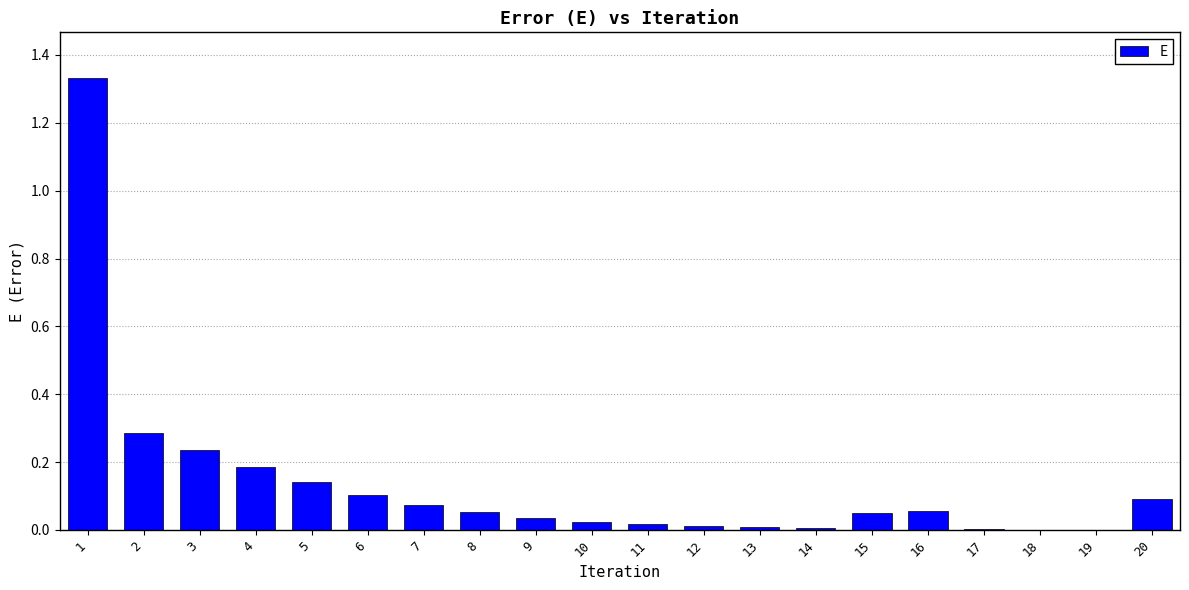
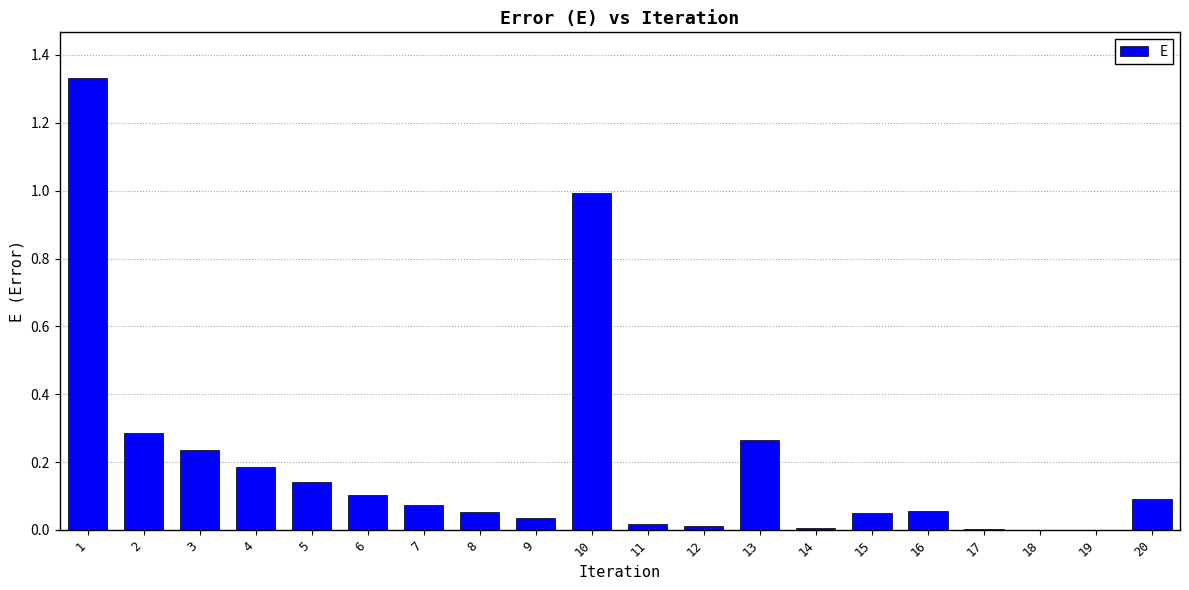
  {
    "1": 1.33,
    "2": 0.29,
    "3": 0.24,
    "4": 0.19,
    "5": 0.14,
    "6": 0.10,
    "7": 0.07,
    "8": 0.05,
    "9": 0.04,
-   "10": 0.02,
+   "10": 0.99,
    "11": 0.02,
    "12": 0.01,
-   "13": 0.01,
+   "13": 0.27,
    "15": 0.05,
    "16": 0.06,
    "20": 0.09
  }
